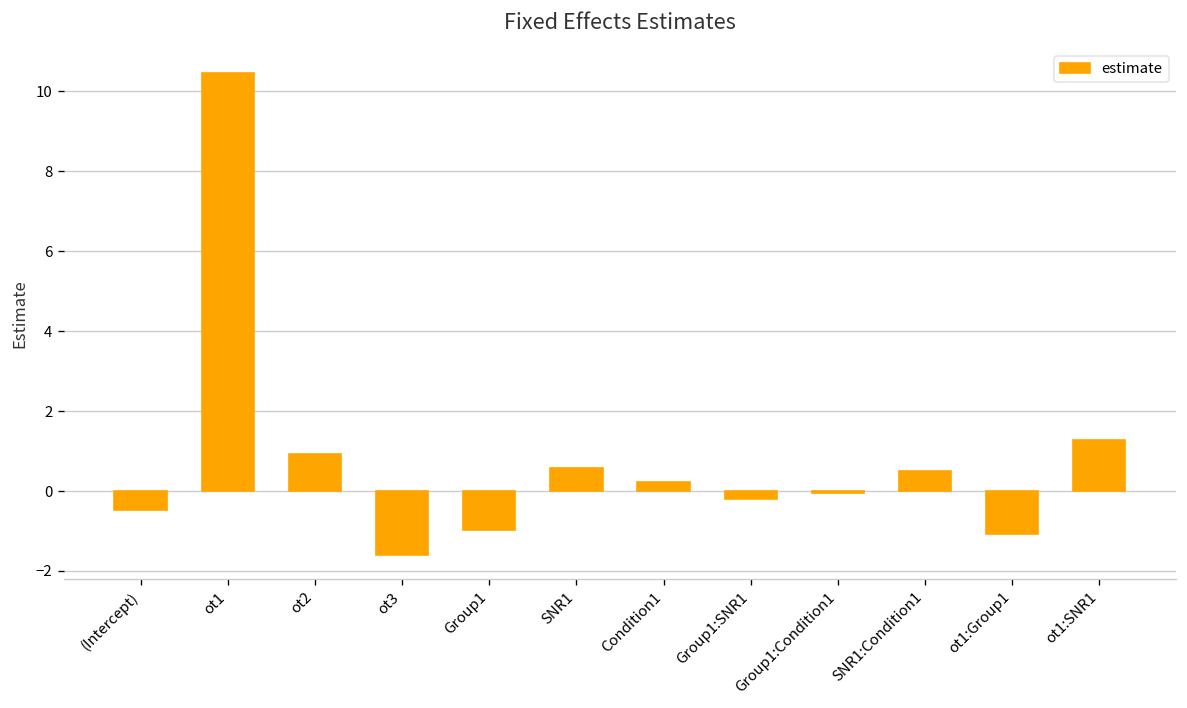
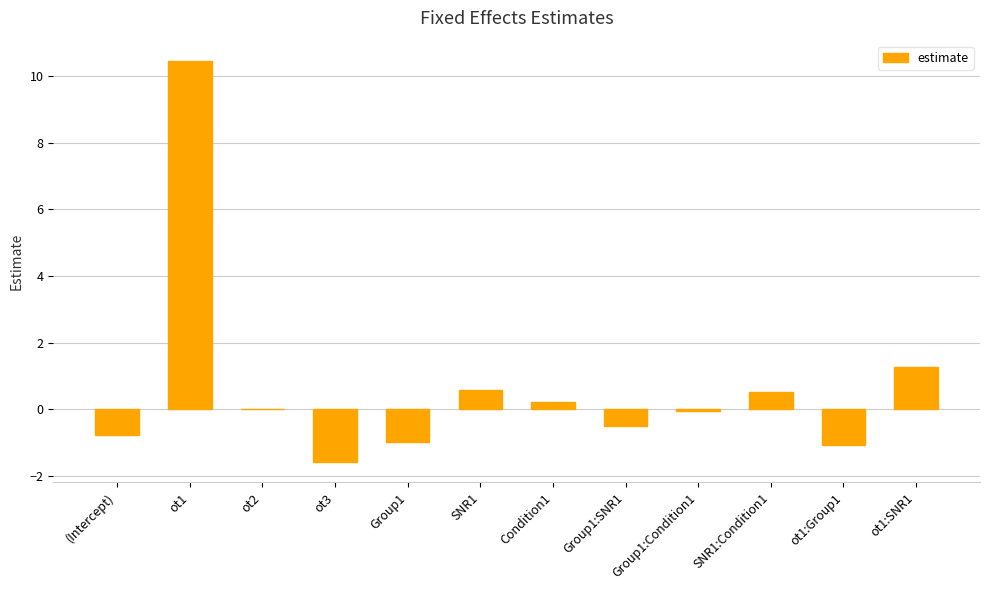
  {
-   "(Intercept)": -0.5,
+   "(Intercept)": -0.8,
    "ot1": 10.5,
-   "ot2": 0.9,
+   "ot2": 0.0,
    "ot3": -1.6,
    "Group1": -1.0,
    "SNR1": 0.6,
    "Condition1": 0.2,
-   "Group1:SNR1": -0.2,
+   "Group1:SNR1": -0.5,
    "SNR1:Condition1": 0.5,
    "ot1:Group1": -1.1,
    "ot1:SNR1": 1.3
  }
